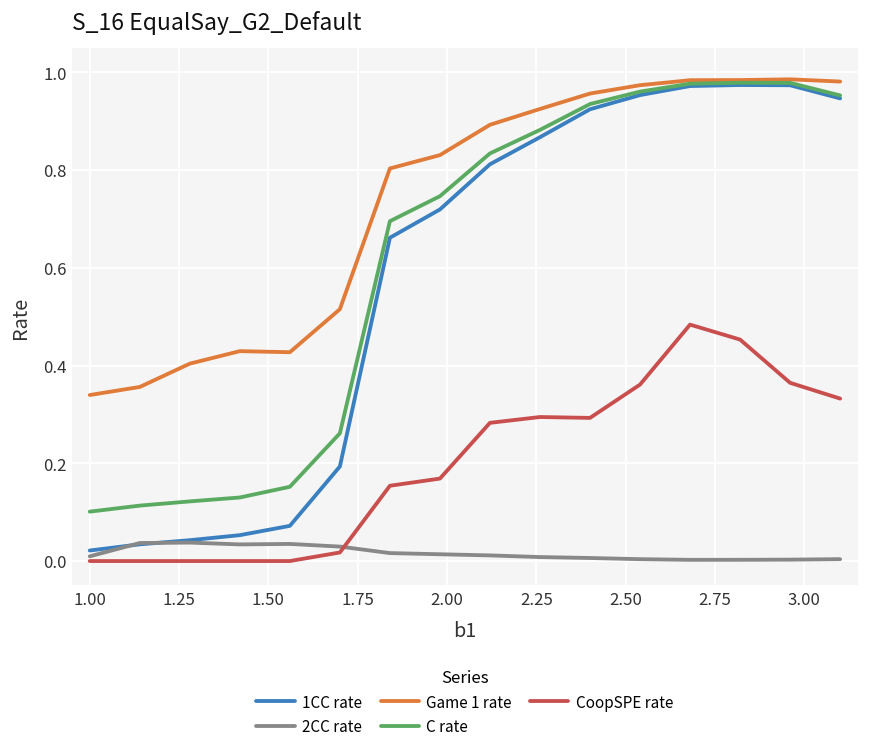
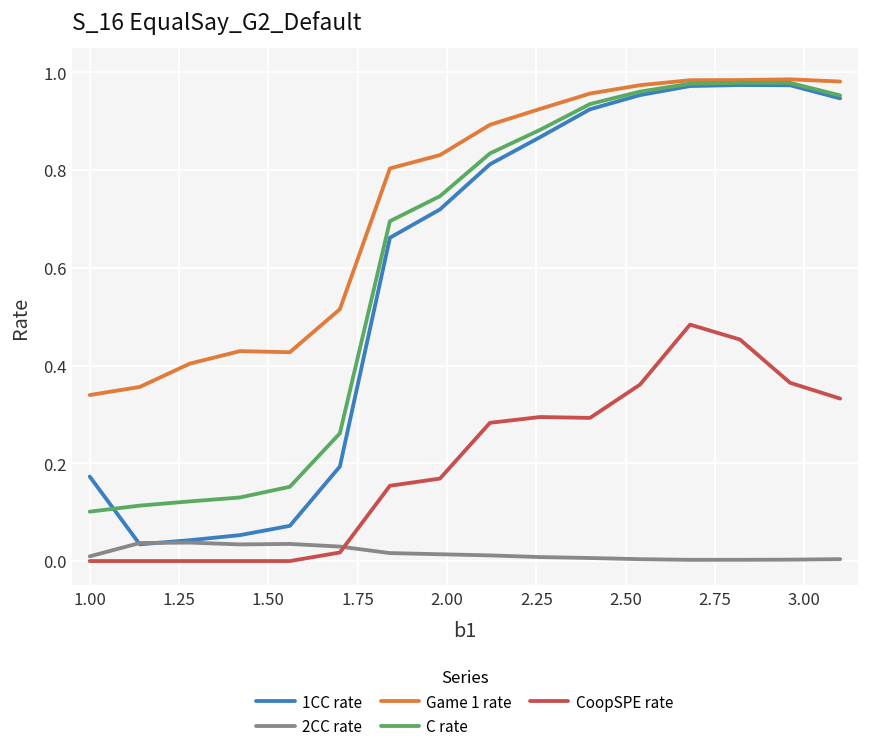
  {
    "1CC rate": {
-     "1.00": 0.02
+     "1.00": 0.17
    },
    "2CC rate": {
      "1.00": 0.01
    },
    "C rate": {
      "1.00": 0.10
    }
  }
